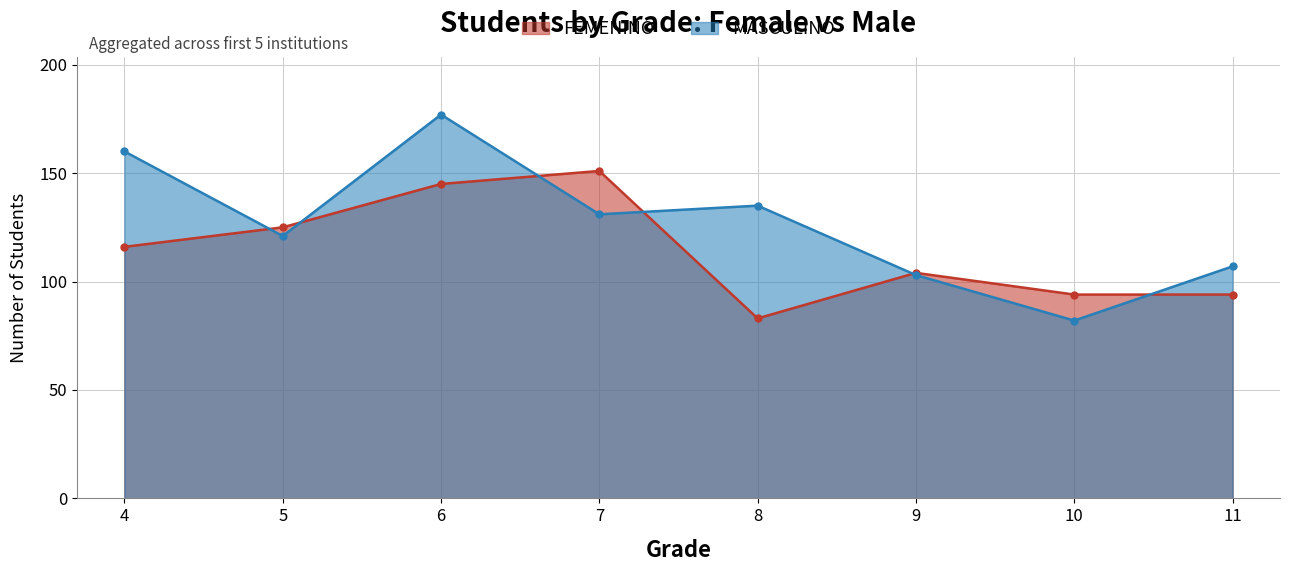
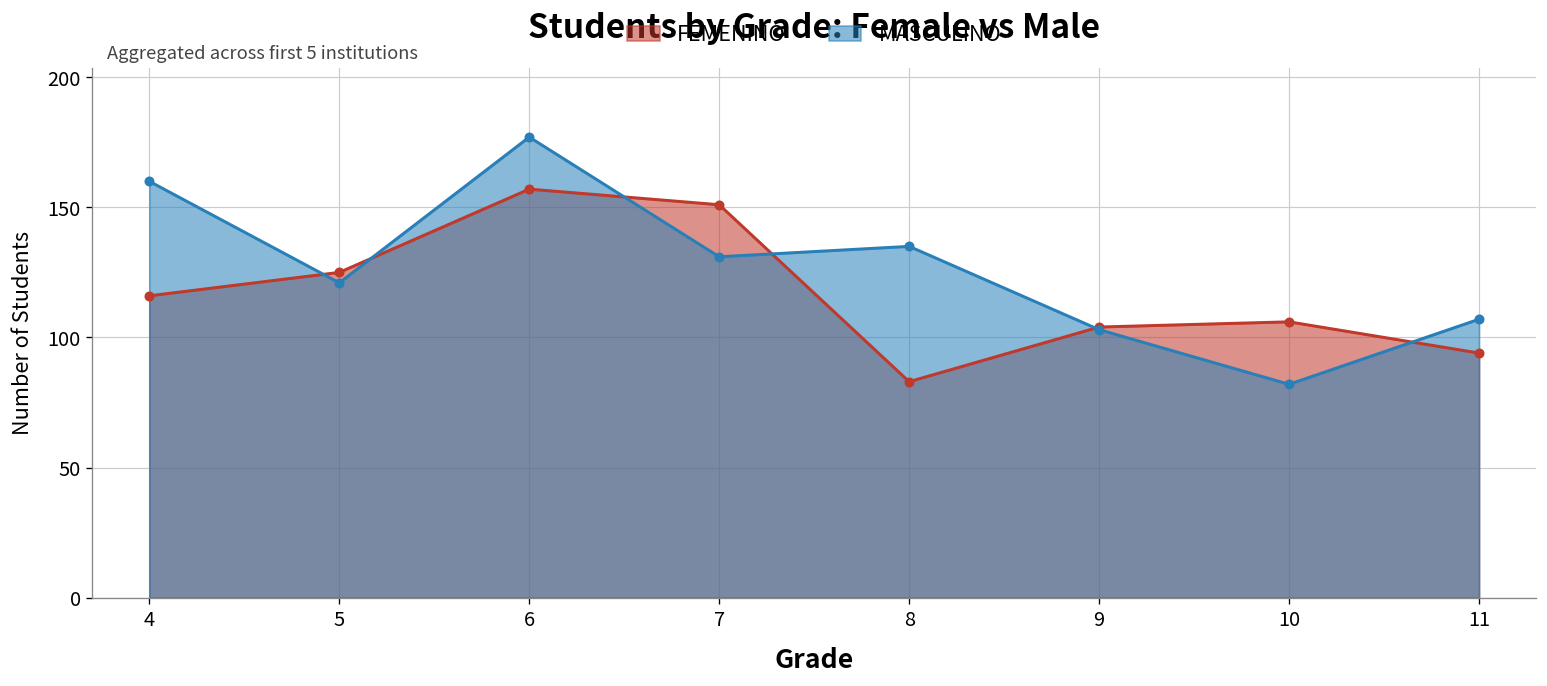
  {
    "FEMENINO": {
      "4": 116,
      "5": 125,
-     "6": 145,
+     "6": 157,
      "7": 151,
      "8": 83,
-     "10": 94,
+     "10": 106,
      "11": 94
    },
    "MASCULINO": {
      "4": 160,
      "5": 121,
      "6": 177,
      "7": 131,
      "8": 135,
      "10": 82,
      "11": 107
    }
  }
